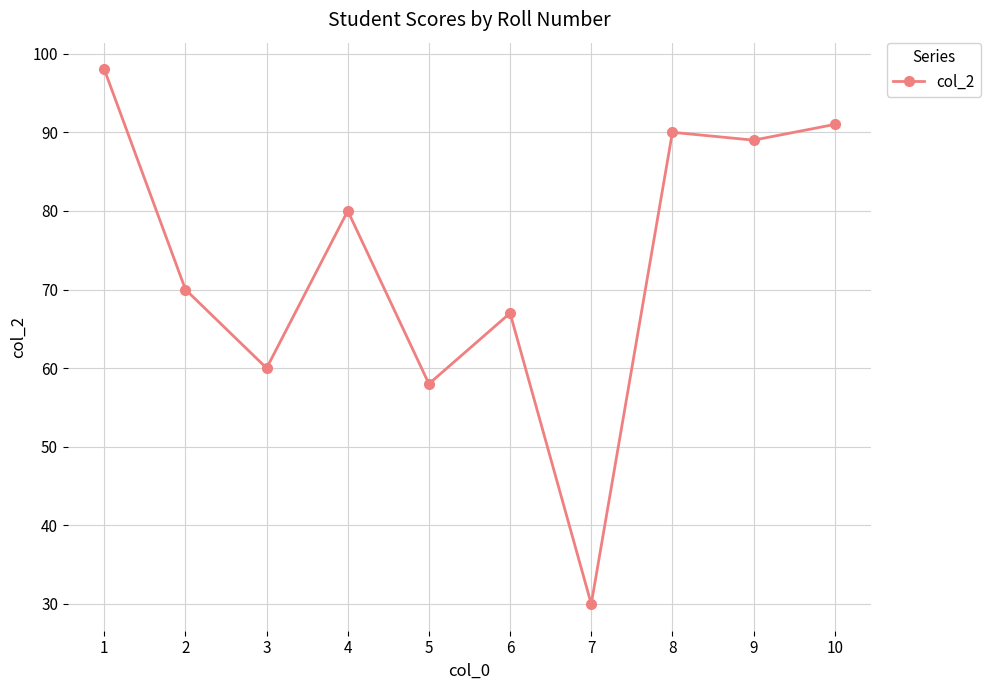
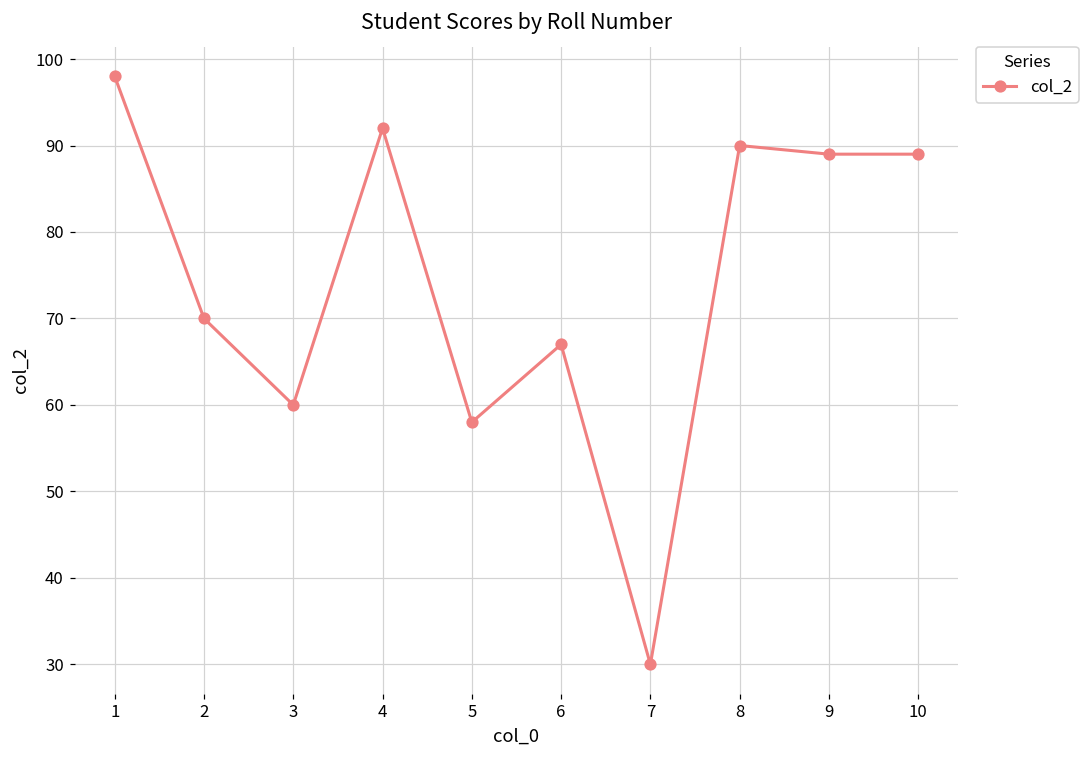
  {
    "1": 98,
    "2": 70,
    "3": 60,
-   "4": 80,
+   "4": 92,
    "5": 58,
    "6": 67,
    "7": 30,
    "8": 90,
    "9": 89,
-   "10": 91
+   "10": 89
  }
